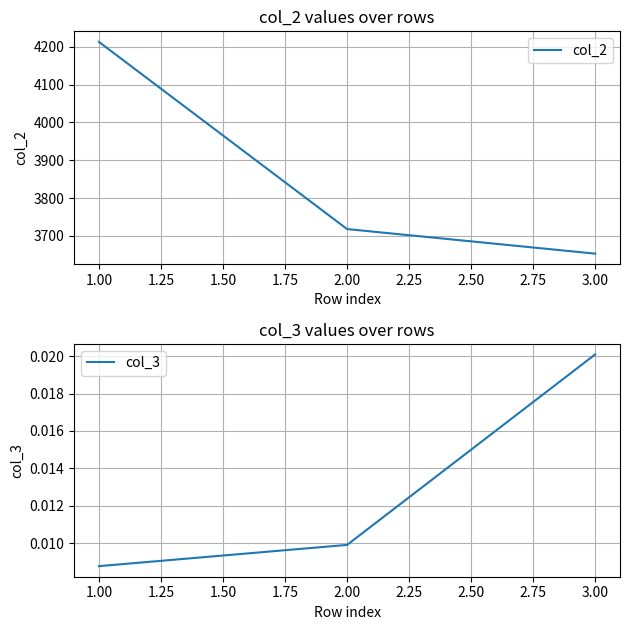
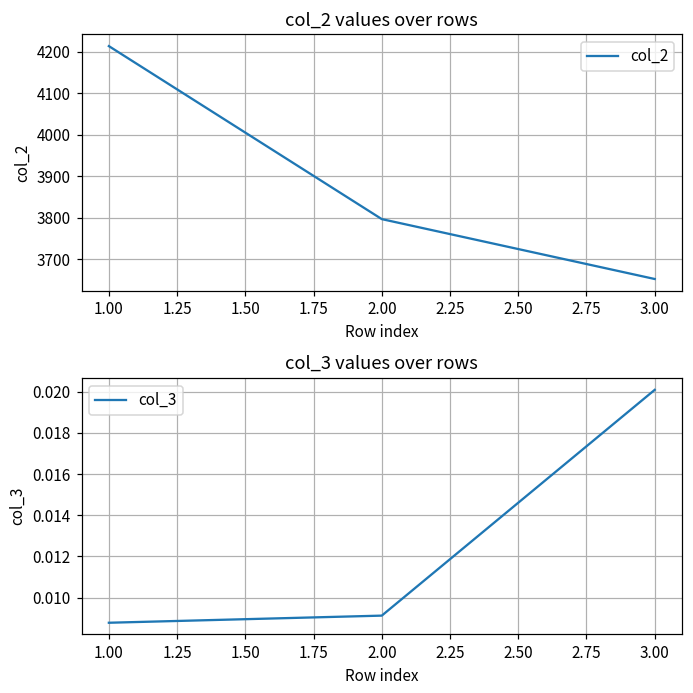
  {
    "col_2 values over rows": {
      "1.00": 4210,
-     "2.00": 3720,
+     "2.00": 3800,
      "3.00": 3650
    },
    "col_3 values over rows": {
      "1.00": 0.0088,
-     "2.00": 0.0099,
+     "2.00": 0.0091,
      "3.00": 0.0201
    }
  }
